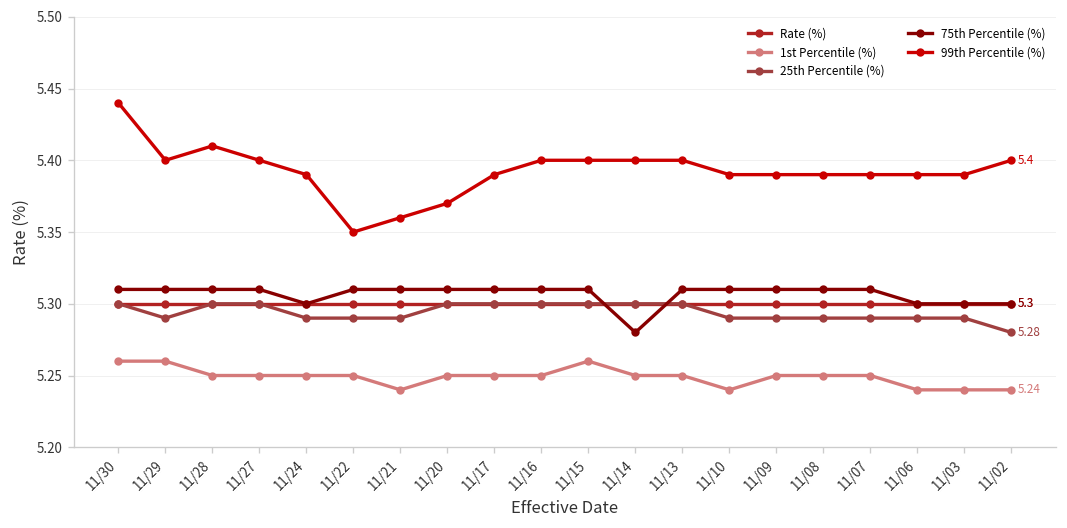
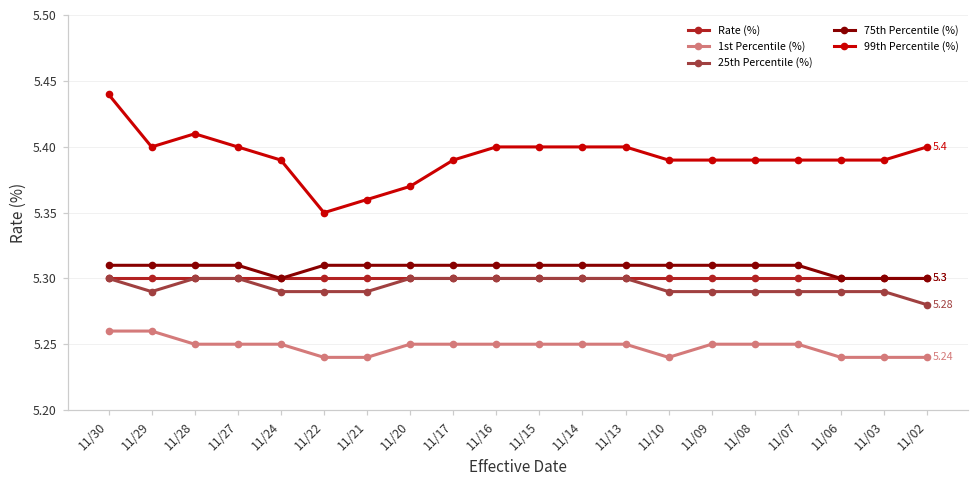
  {
    "1st Percentile (%)": {
      "11/30": 5.26,
      "11/29": 5.26,
      "11/28": 5.25,
      "11/27": 5.25,
      "11/24": 5.25,
-     "11/22": 5.25,
+     "11/22": 5.24,
      "11/21": 5.24,
      "11/20": 5.25,
      "11/17": 5.25,
      "11/16": 5.25,
-     "11/15": 5.26,
+     "11/15": 5.25,
      "11/14": 5.25,
      "11/13": 5.25,
      "11/10": 5.24,
      "11/09": 5.25,
      "11/08": 5.25,
      "11/07": 5.25,
      "11/06": 5.24,
      "11/03": 5.24
    },
    "75th Percentile (%)": {
      "11/30": 5.31,
      "11/29": 5.31,
      "11/28": 5.31,
      "11/27": 5.31,
      "11/22": 5.31,
      "11/21": 5.31,
      "11/20": 5.31,
      "11/17": 5.31,
      "11/16": 5.31,
      "11/15": 5.31,
-     "11/14": 5.28,
+     "11/14": 5.31,
      "11/13": 5.31,
      "11/10": 5.31,
      "11/09": 5.31,
      "11/08": 5.31,
      "11/07": 5.31
    }
  }
